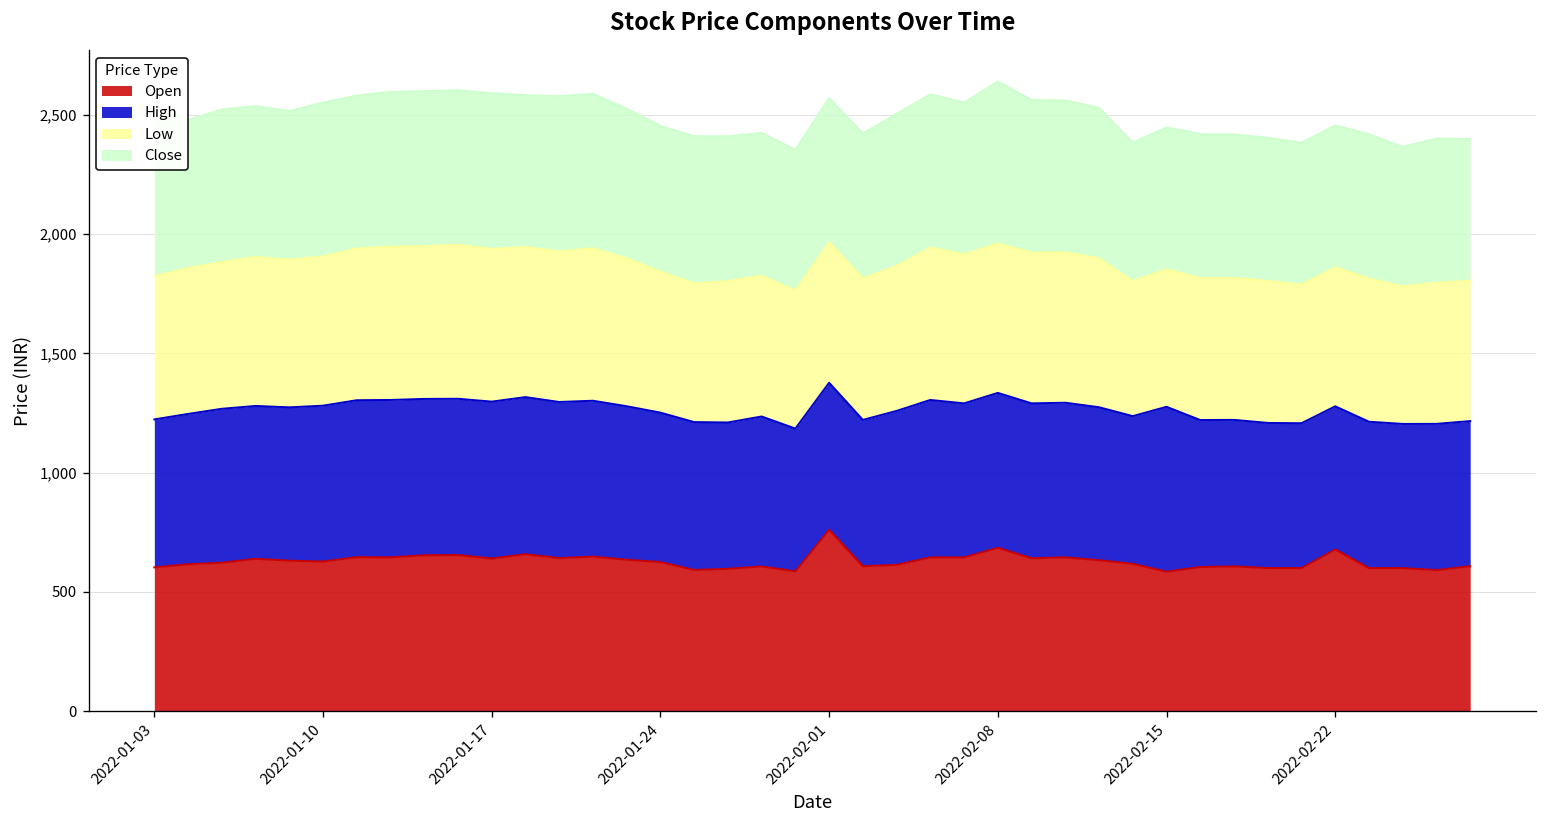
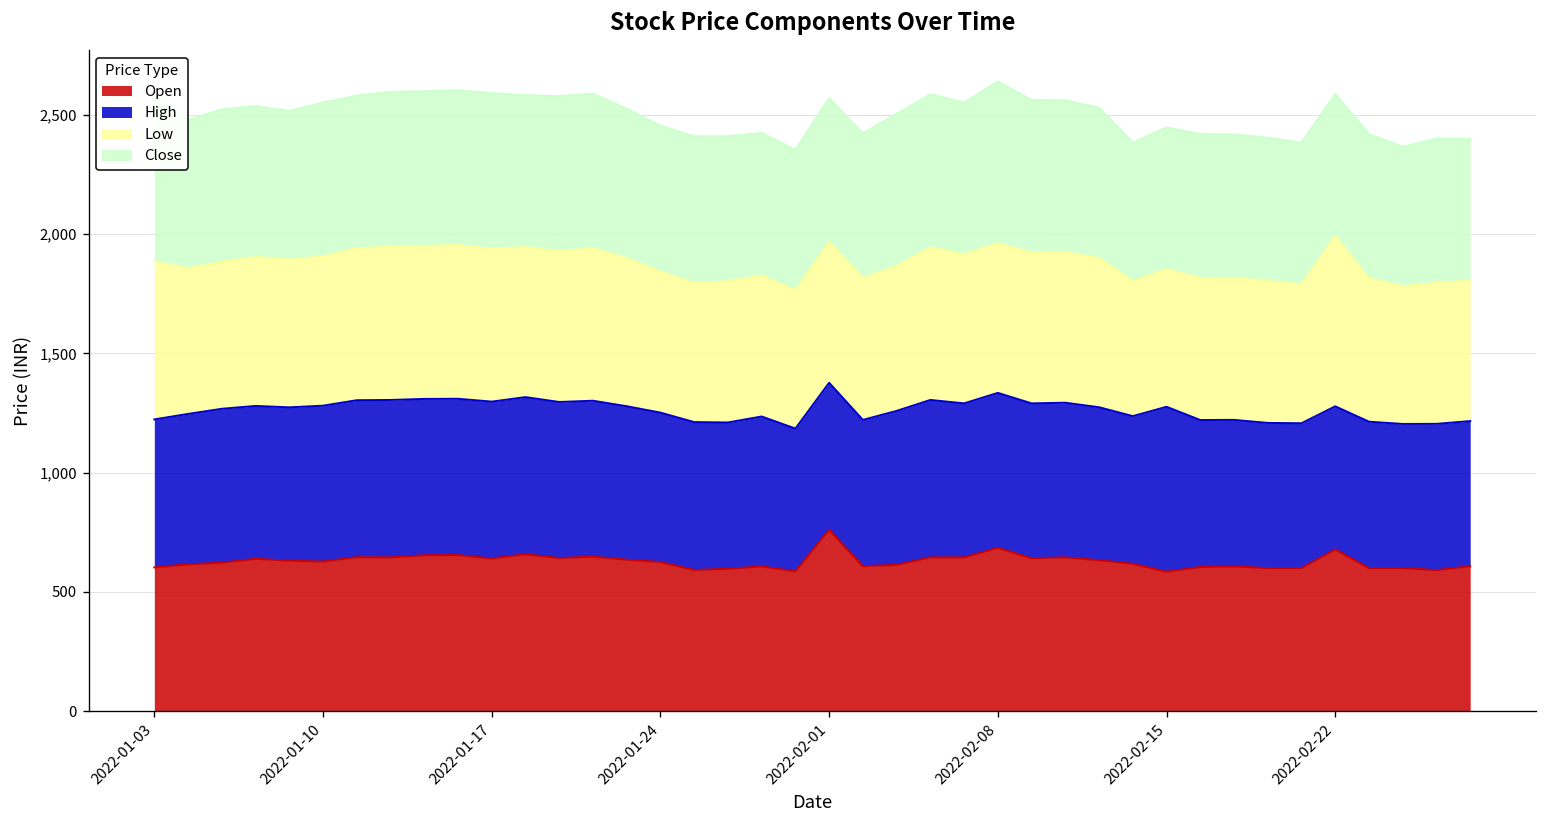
  {
    "Open": {
      "2022-01-03": 600,
      "2022-01-10": 630,
      "2022-01-17": 640,
      "2022-01-24": 630,
      "2022-02-01": 760,
      "2022-02-08": 690,
      "2022-02-15": 590,
      "2022-02-22": 680
    },
    "High": {
      "2022-01-03": 620,
      "2022-01-10": 650,
      "2022-01-17": 660,
      "2022-01-24": 630,
      "2022-02-01": 620,
      "2022-02-08": 650,
      "2022-02-15": 690,
      "2022-02-22": 600
    },
    "Low": {
-     "2022-01-03": 600,
+     "2022-01-03": 660,
      "2022-01-10": 630,
      "2022-01-17": 640,
      "2022-01-24": 590,
      "2022-02-01": 590,
      "2022-02-08": 630,
      "2022-02-15": 580,
-     "2022-02-22": 580
+     "2022-02-22": 710
    },
    "Close": {
      "2022-01-10": 640,
      "2022-01-17": 650,
      "2022-01-24": 610,
      "2022-02-01": 600,
      "2022-02-08": 680,
      "2022-02-15": 590,
      "2022-02-22": 590
    }
  }
